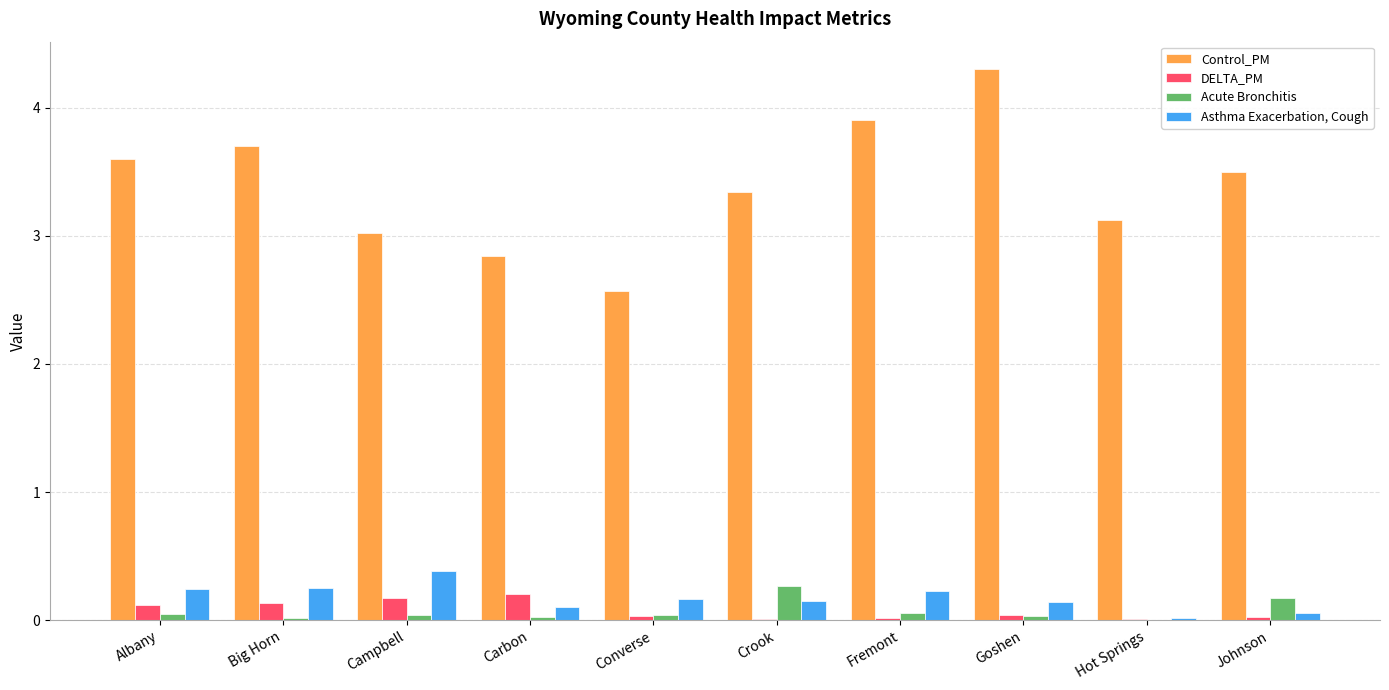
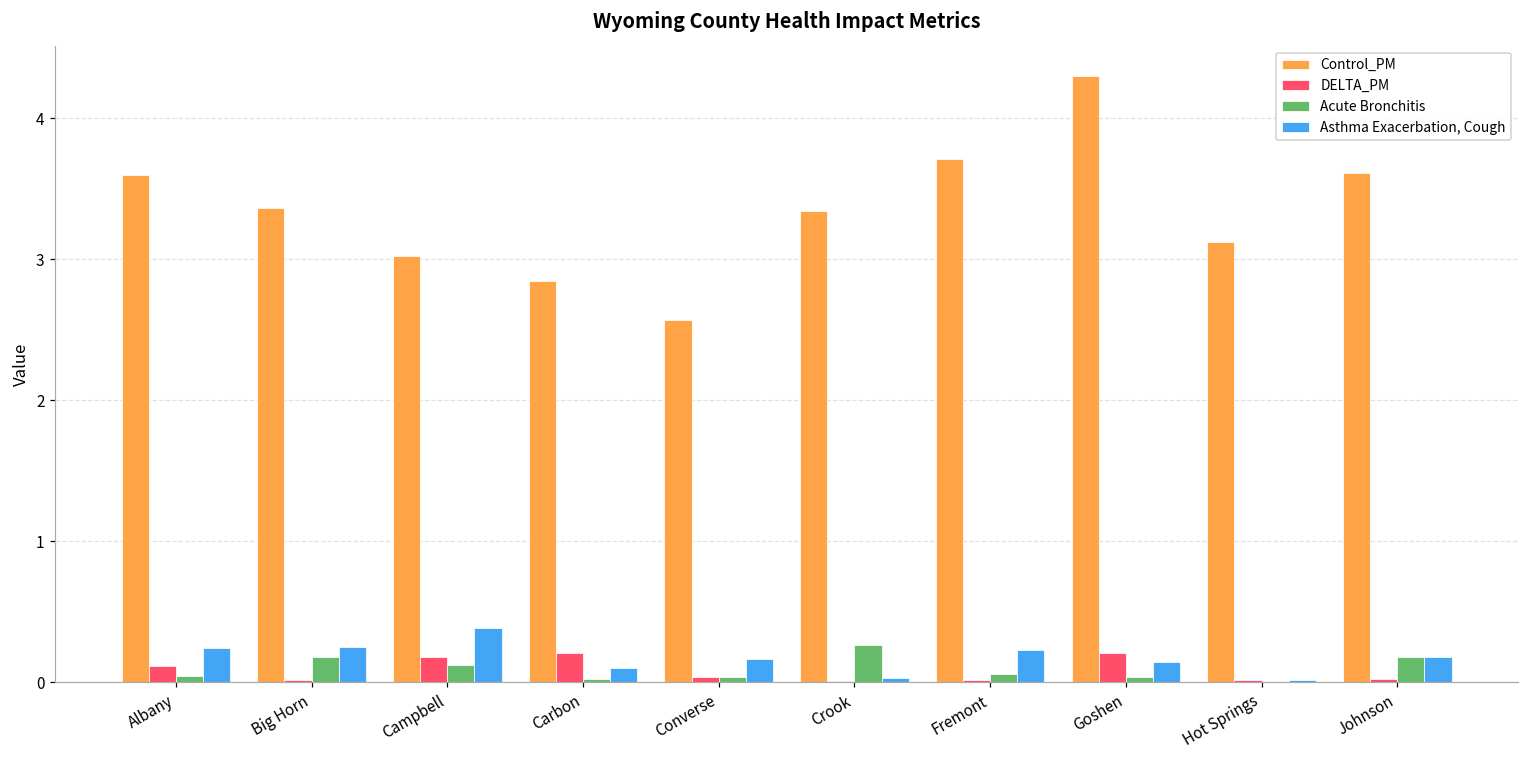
  {
    "Control_PM": {
      "Albany": 3.60,
-     "Big Horn": 3.70,
+     "Big Horn": 3.36,
      "Campbell": 3.03,
      "Carbon": 2.85,
      "Converse": 2.57,
      "Crook": 3.34,
-     "Fremont": 3.90,
+     "Fremont": 3.71,
      "Goshen": 4.30,
      "Hot Springs": 3.12,
-     "Johnson": 3.50
+     "Johnson": 3.61
    },
    "DELTA_PM": {
      "Albany": 0.12,
-     "Big Horn": 0.14,
+     "Big Horn": 0.02,
      "Campbell": 0.18,
      "Carbon": 0.21,
      "Converse": 0.04,
-     "Goshen": 0.04,
+     "Goshen": 0.20,
      "Johnson": 0.02
    },
    "Acute Bronchitis": {
      "Albany": 0.05,
-     "Big Horn": 0.02,
-     "Campbell": 0.04,
+     "Big Horn": 0.18,
+     "Campbell": 0.13,
      "Carbon": 0.02,
      "Converse": 0.04,
      "Crook": 0.26,
      "Fremont": 0.06,
      "Goshen": 0.04,
      "Johnson": 0.18
    },
    "Asthma Exacerbation, Cough": {
      "Albany": 0.25,
      "Big Horn": 0.25,
      "Campbell": 0.38,
      "Carbon": 0.10,
      "Converse": 0.16,
-     "Crook": 0.15,
+     "Crook": 0.03,
      "Fremont": 0.23,
      "Goshen": 0.14,
-     "Johnson": 0.06
+     "Johnson": 0.18
    }
  }
